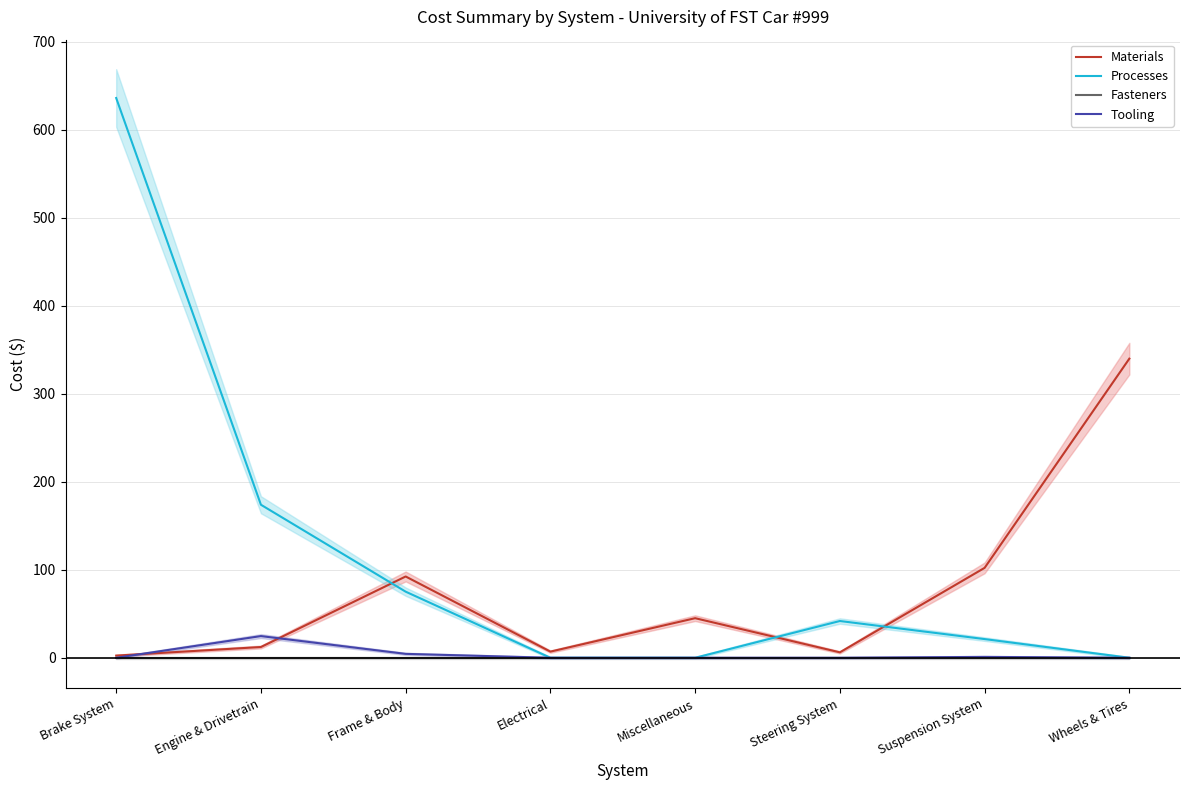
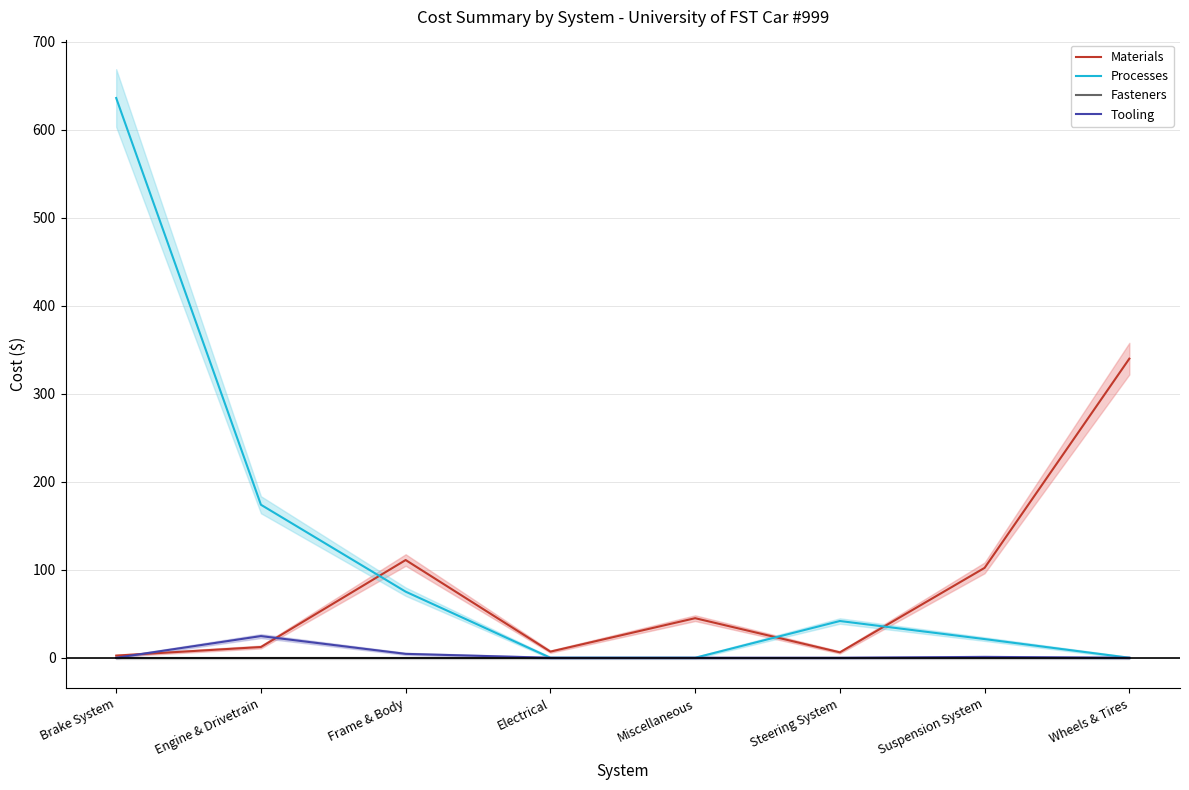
  {
    "Materials": {
-     "Frame & Body": 90,
+     "Frame & Body": 110,
      "Miscellaneous": 50,
      "Suspension System": 100,
      "Wheels & Tires": 340
    },
    "Processes": {
      "Brake System": 640,
      "Engine & Drivetrain": 170,
      "Frame & Body": 80,
      "Steering System": 40
    }
  }
